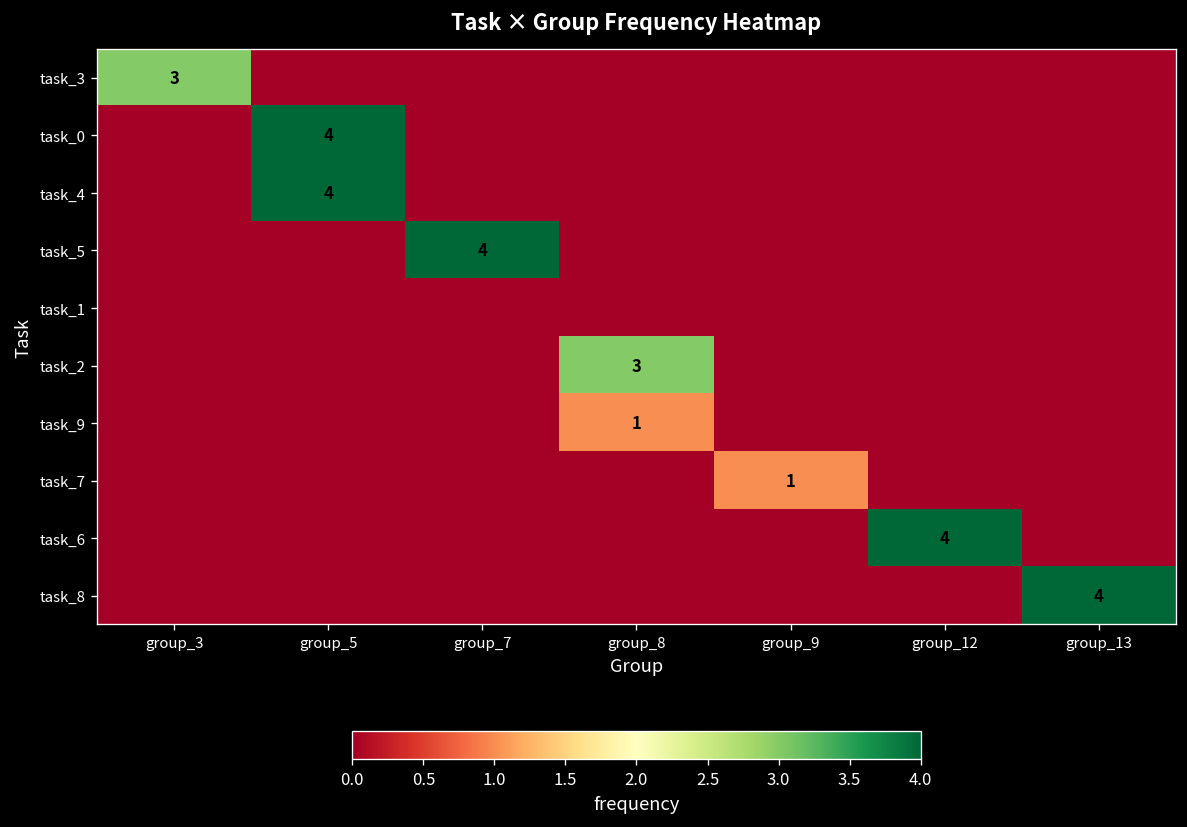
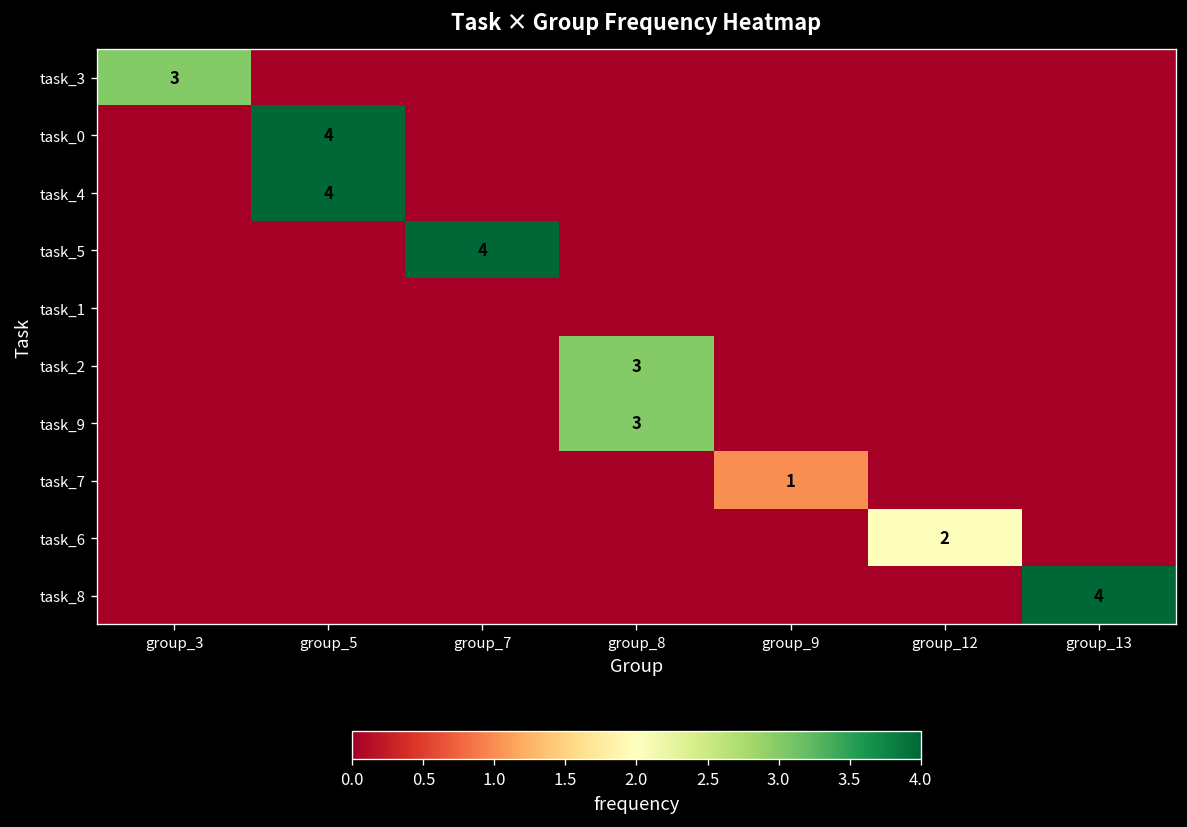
  {
    "task_3": {
      "group_3": 3
    },
    "task_0": {
      "group_5": 4
    },
    "task_4": {
      "group_5": 4
    },
    "task_5": {
      "group_7": 4
    },
    "task_2": {
      "group_8": 3
    },
    "task_9": {
-     "group_8": 1
+     "group_8": 3
    },
    "task_7": {
      "group_9": 1
    },
    "task_6": {
-     "group_12": 4
+     "group_12": 2
    },
    "task_8": {
      "group_13": 4
    }
  }
